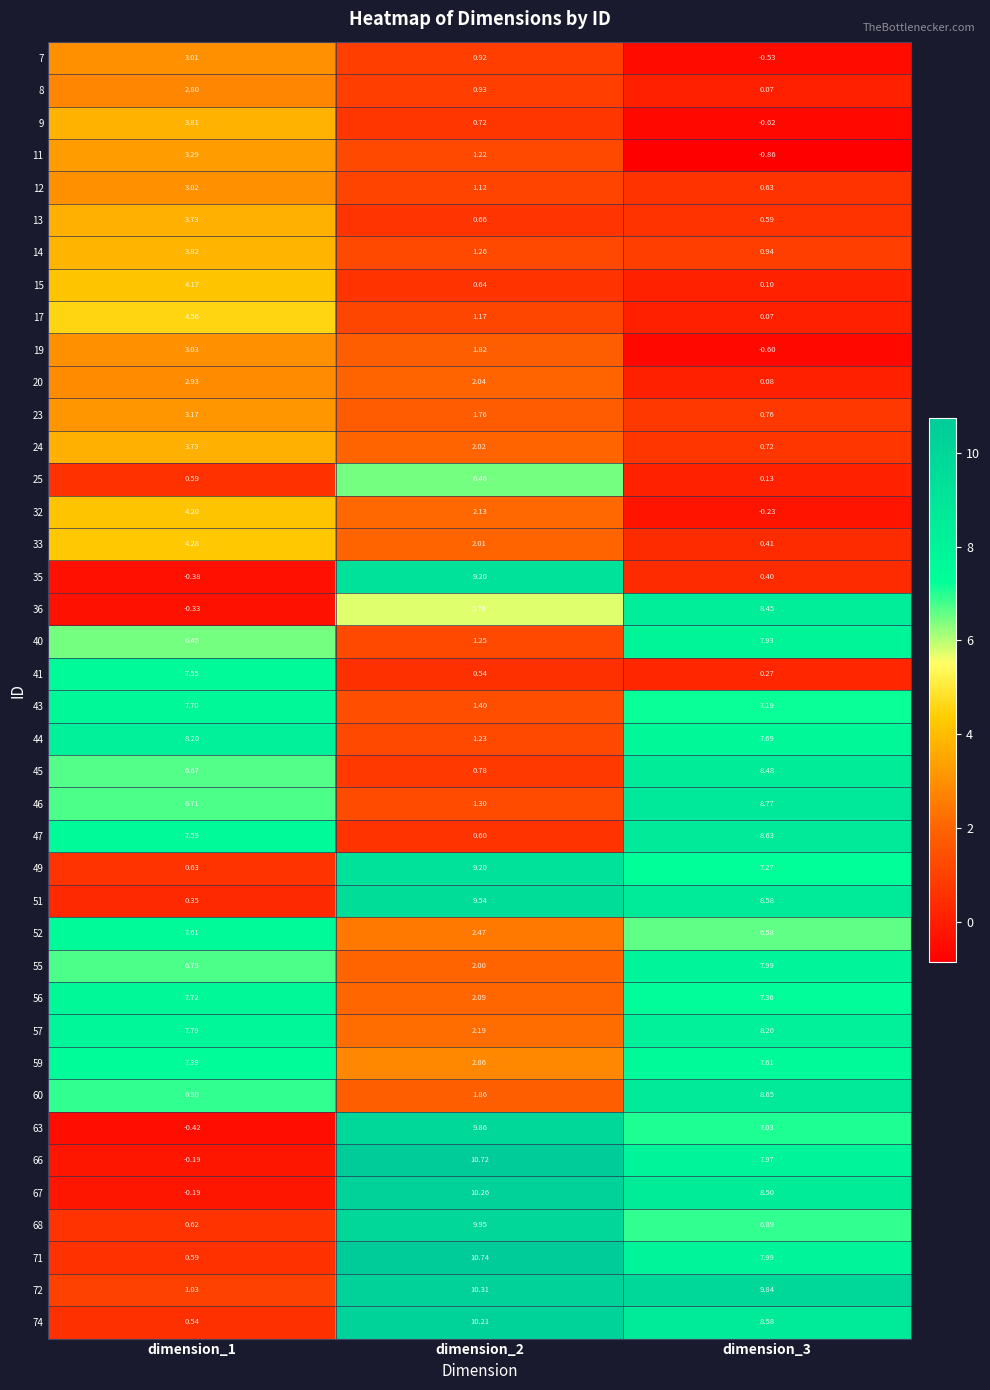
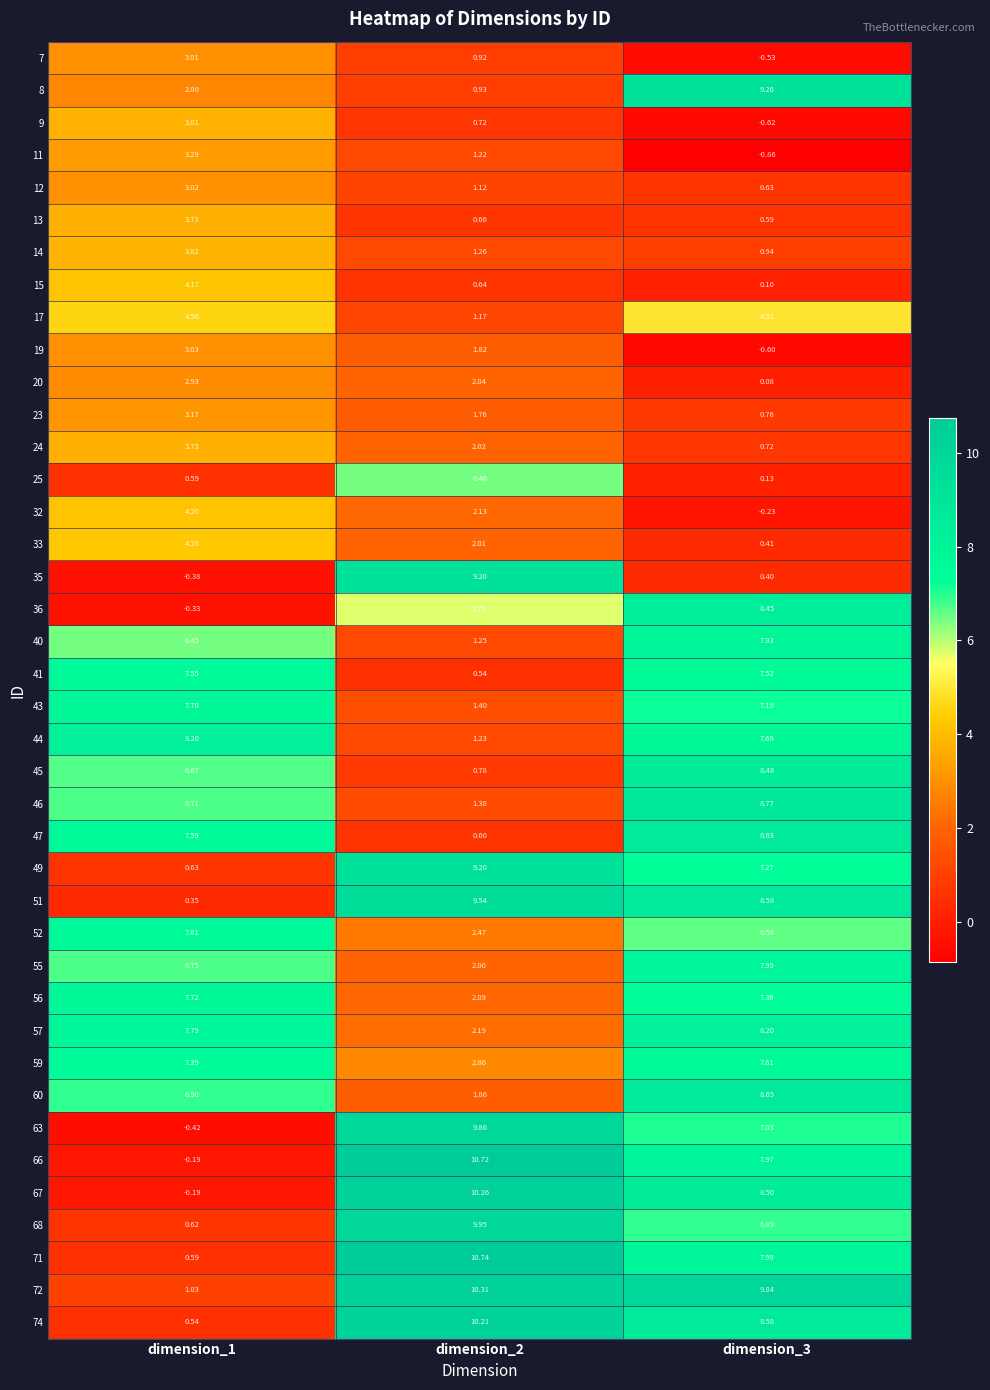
  {
    "7": {
      "dimension_1": 3.01,
      "dimension_2": 0.92,
      "dimension_3": -0.53
    },
    "8": {
      "dimension_1": 2.80,
      "dimension_2": 0.93,
-     "dimension_3": 0.07
+     "dimension_3": 9.26
    },
    "9": {
      "dimension_1": 3.81,
      "dimension_2": 0.72,
      "dimension_3": -0.62
    },
    "11": {
      "dimension_1": 3.29,
      "dimension_2": 1.22,
      "dimension_3": -0.86
    },
    "12": {
      "dimension_1": 3.02,
      "dimension_2": 1.12,
      "dimension_3": 0.63
    },
    "13": {
      "dimension_1": 3.73,
      "dimension_2": 0.66,
      "dimension_3": 0.59
    },
    "14": {
      "dimension_1": 3.82,
      "dimension_2": 1.26,
      "dimension_3": 0.94
    },
    "15": {
      "dimension_1": 4.17,
      "dimension_2": 0.64,
      "dimension_3": 0.10
    },
    "17": {
      "dimension_1": 4.56,
      "dimension_2": 1.17,
-     "dimension_3": 0.07
+     "dimension_3": 4.91
    },
    "19": {
      "dimension_1": 3.03,
      "dimension_2": 1.82,
      "dimension_3": -0.60
    },
    "20": {
      "dimension_1": 2.93,
      "dimension_2": 2.04,
      "dimension_3": 0.08
    },
    "23": {
      "dimension_1": 3.17,
      "dimension_2": 1.76,
      "dimension_3": 0.76
    },
    "24": {
      "dimension_1": 3.73,
      "dimension_2": 2.02,
      "dimension_3": 0.72
    },
    "25": {
      "dimension_1": 0.59,
      "dimension_2": 6.46,
      "dimension_3": 0.13
    },
    "32": {
      "dimension_1": 4.20,
      "dimension_2": 2.13,
      "dimension_3": -0.23
    },
    "33": {
      "dimension_1": 4.28,
      "dimension_2": 2.01,
      "dimension_3": 0.41
    },
    "35": {
      "dimension_1": -0.38,
      "dimension_2": 9.20,
      "dimension_3": 0.40
    },
    "36": {
      "dimension_1": -0.33,
      "dimension_2": 5.76,
      "dimension_3": 8.45
    },
    "40": {
      "dimension_1": 6.45,
      "dimension_2": 1.25,
      "dimension_3": 7.93
    },
    "41": {
      "dimension_1": 7.55,
      "dimension_2": 0.54,
-     "dimension_3": 0.27
+     "dimension_3": 7.52
    },
    "43": {
      "dimension_1": 7.70,
      "dimension_2": 1.40,
      "dimension_3": 7.19
    },
    "44": {
      "dimension_1": 8.20,
      "dimension_2": 1.23,
      "dimension_3": 7.69
    },
    "45": {
      "dimension_1": 6.67,
      "dimension_2": 0.78,
      "dimension_3": 8.48
    },
    "46": {
      "dimension_1": 6.71,
      "dimension_2": 1.30,
      "dimension_3": 8.77
    },
    "47": {
      "dimension_1": 7.59,
      "dimension_2": 0.60,
      "dimension_3": 8.63
    },
    "49": {
      "dimension_1": 0.63,
      "dimension_2": 9.20,
      "dimension_3": 7.27
    },
    "51": {
      "dimension_1": 0.35,
      "dimension_2": 9.54,
      "dimension_3": 8.58
    },
    "52": {
      "dimension_1": 7.61,
      "dimension_2": 2.47,
      "dimension_3": 6.58
    },
    "55": {
      "dimension_1": 6.75,
      "dimension_2": 2.00,
      "dimension_3": 7.99
    },
    "56": {
      "dimension_1": 7.72,
      "dimension_2": 2.09,
      "dimension_3": 7.36
    },
    "57": {
      "dimension_1": 7.79,
      "dimension_2": 2.19,
      "dimension_3": 8.20
    },
    "59": {
      "dimension_1": 7.39,
      "dimension_2": 2.86,
      "dimension_3": 7.61
    },
    "60": {
      "dimension_1": 6.90,
      "dimension_2": 1.86,
      "dimension_3": 8.65
    },
    "63": {
      "dimension_1": -0.42,
      "dimension_2": 9.86,
      "dimension_3": 7.03
    },
    "66": {
      "dimension_1": -0.19,
      "dimension_2": 10.72,
      "dimension_3": 7.97
    },
    "67": {
      "dimension_1": -0.19,
      "dimension_2": 10.26,
      "dimension_3": 8.50
    },
    "68": {
      "dimension_1": 0.62,
      "dimension_2": 9.95,
      "dimension_3": 6.89
    },
    "71": {
      "dimension_1": 0.59,
      "dimension_2": 10.74,
      "dimension_3": 7.99
    },
    "72": {
      "dimension_1": 1.03,
      "dimension_2": 10.31,
      "dimension_3": 9.84
    },
    "74": {
      "dimension_1": 0.54,
      "dimension_2": 10.21,
      "dimension_3": 8.58
    }
  }
